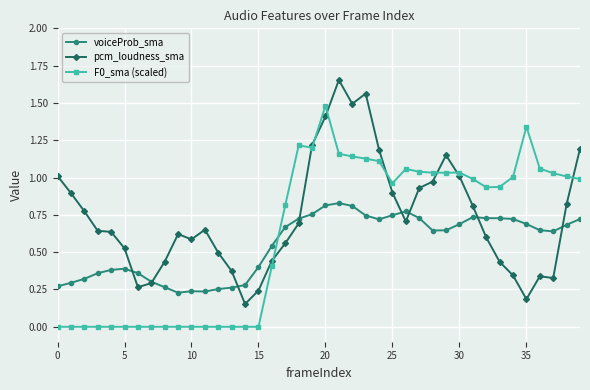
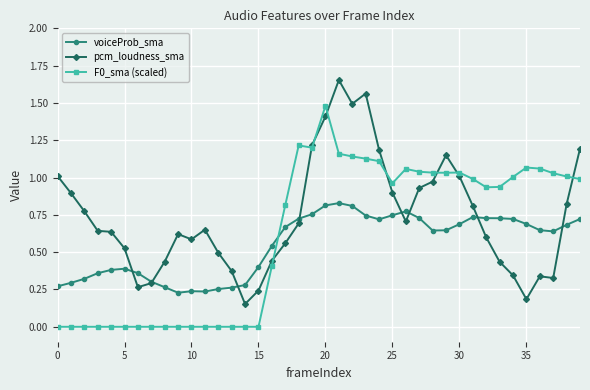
  {
    "F0_sma (scaled)": {
      "0": 0.00,
      "5": 0.00,
      "10": 0.00,
      "15": 0.00,
      "20": 1.48,
      "25": 0.96,
      "30": 1.03,
-     "35": 1.34
+     "35": 1.07
    }
  }
